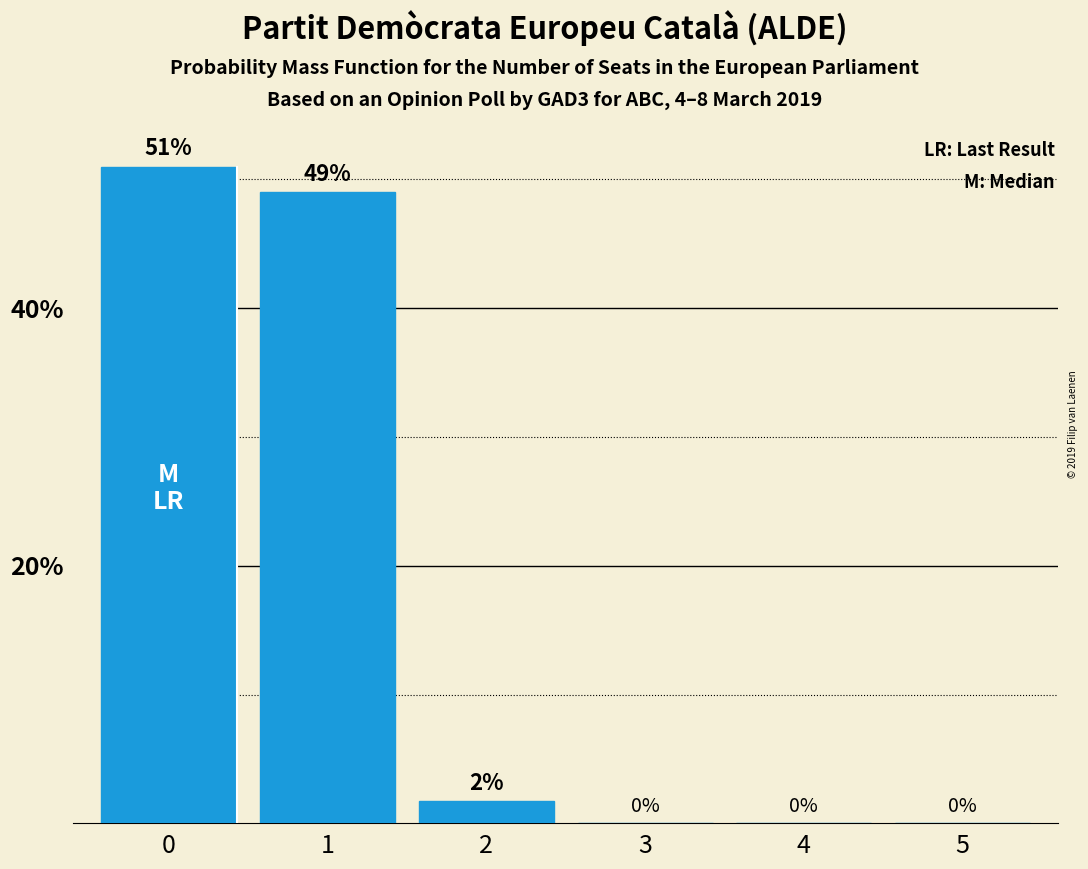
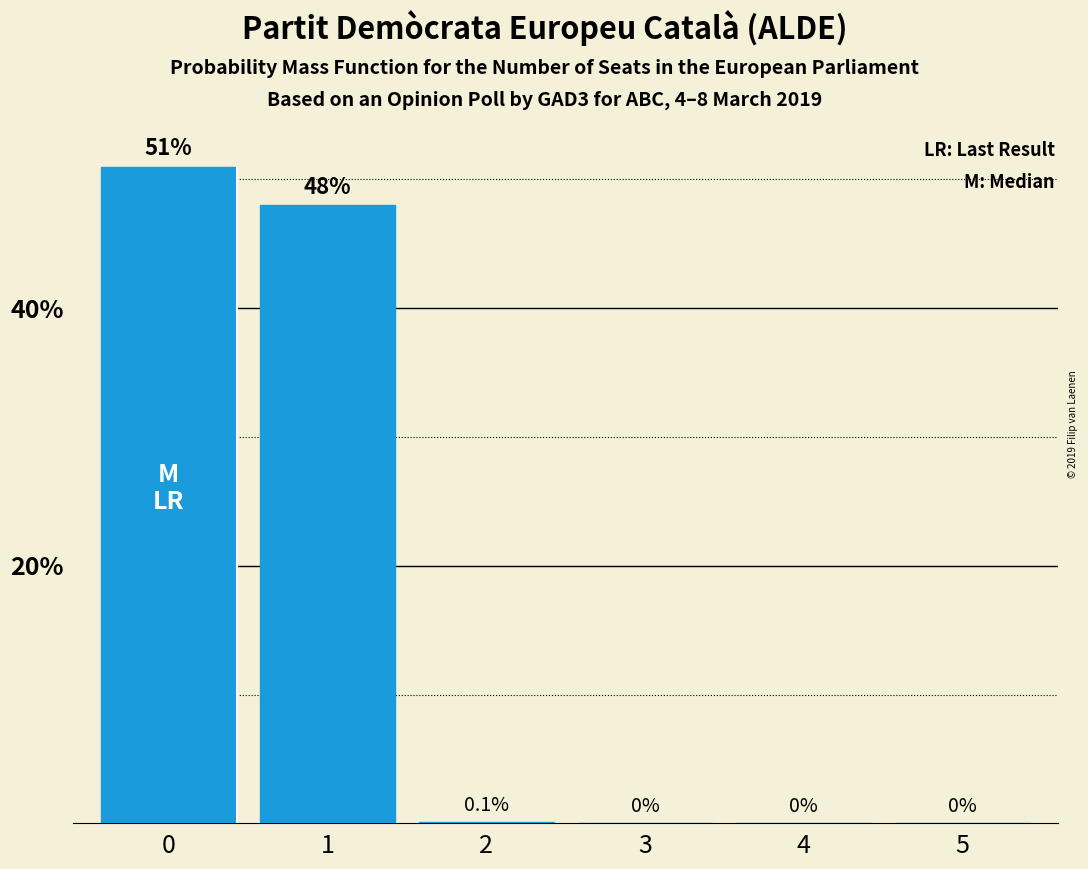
  {
    "0": "51%",
-   "1": "49%",
-   "2": "2%",
+   "1": "48%",
+   "2": "0.1%",
    "3": "0%",
    "4": "0%",
    "5": "0%"
  }
